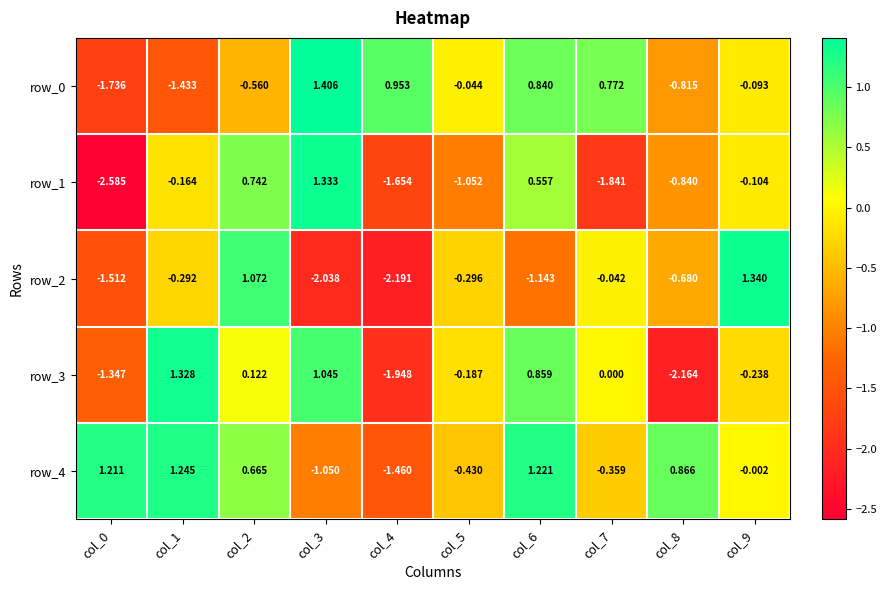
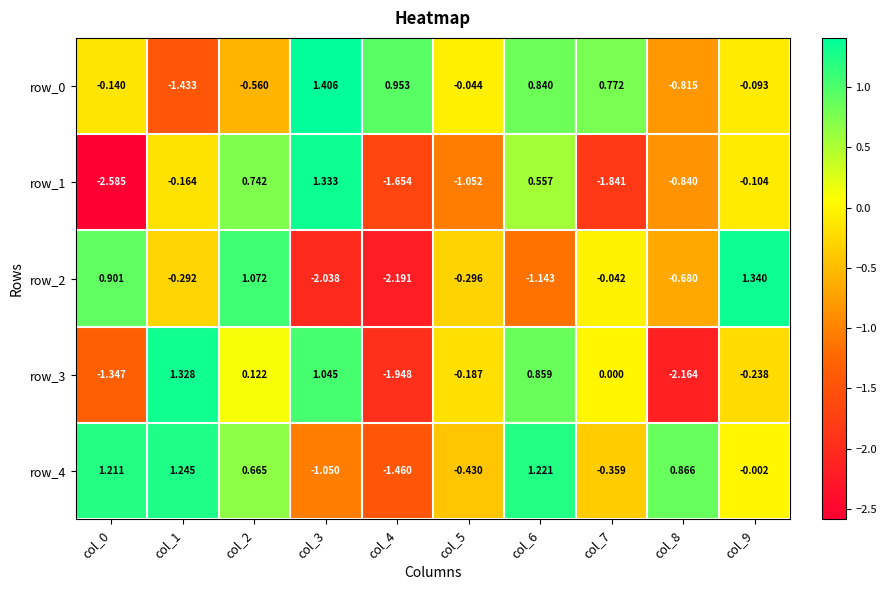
  {
    "row_0": {
-     "col_0": -1.736,
+     "col_0": -0.140,
      "col_1": -1.433,
      "col_2": -0.560,
      "col_3": 1.406,
      "col_4": 0.953,
      "col_5": -0.044,
      "col_6": 0.840,
      "col_7": 0.772,
      "col_8": -0.815,
      "col_9": -0.093
    },
    "row_1": {
      "col_0": -2.585,
      "col_1": -0.164,
      "col_2": 0.742,
      "col_3": 1.333,
      "col_4": -1.654,
      "col_5": -1.052,
      "col_6": 0.557,
      "col_7": -1.841,
      "col_8": -0.840,
      "col_9": -0.104
    },
    "row_2": {
-     "col_0": -1.512,
+     "col_0": 0.901,
      "col_1": -0.292,
      "col_2": 1.072,
      "col_3": -2.038,
      "col_4": -2.191,
      "col_5": -0.296,
      "col_6": -1.143,
      "col_7": -0.042,
      "col_8": -0.680,
      "col_9": 1.340
    },
    "row_3": {
      "col_0": -1.347,
      "col_1": 1.328,
      "col_2": 0.122,
      "col_3": 1.045,
      "col_4": -1.948,
      "col_5": -0.187,
      "col_6": 0.859,
      "col_7": 0.000,
      "col_8": -2.164,
      "col_9": -0.238
    },
    "row_4": {
      "col_0": 1.211,
      "col_1": 1.245,
      "col_2": 0.665,
      "col_3": -1.050,
      "col_4": -1.460,
      "col_5": -0.430,
      "col_6": 1.221,
      "col_7": -0.359,
      "col_8": 0.866,
      "col_9": -0.002
    }
  }
